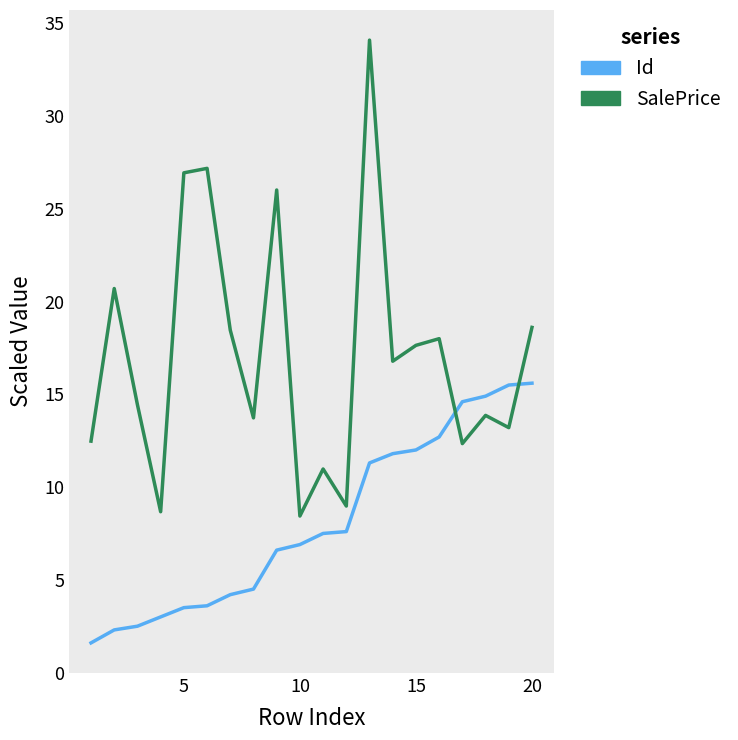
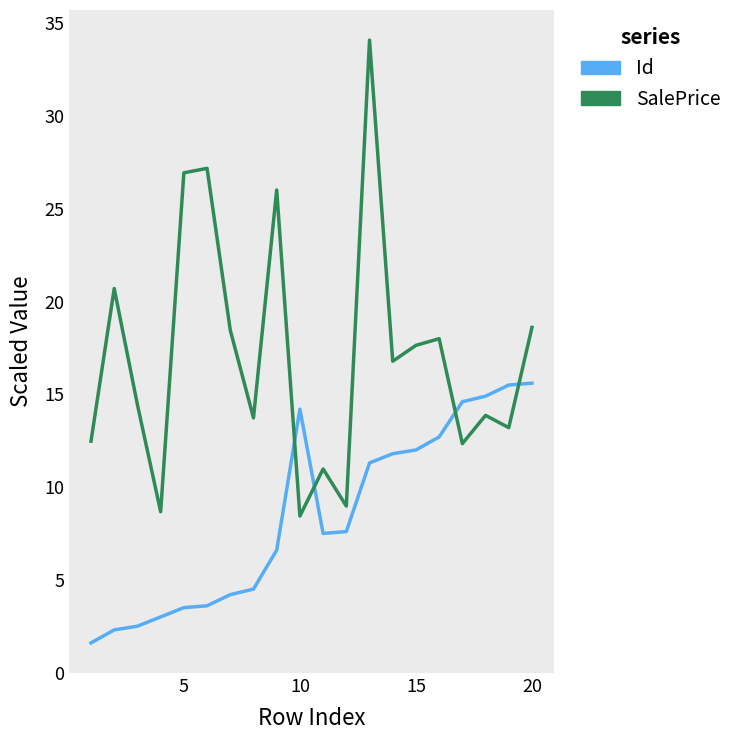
  {
    "Id": {
      "5": 3.5,
-     "10": 6.9,
+     "10": 14.2,
      "15": 12.0,
      "20": 15.6
    },
    "SalePrice": {
      "5": 26.9,
      "10": 8.4,
      "15": 17.6,
      "20": 18.6
    }
  }
